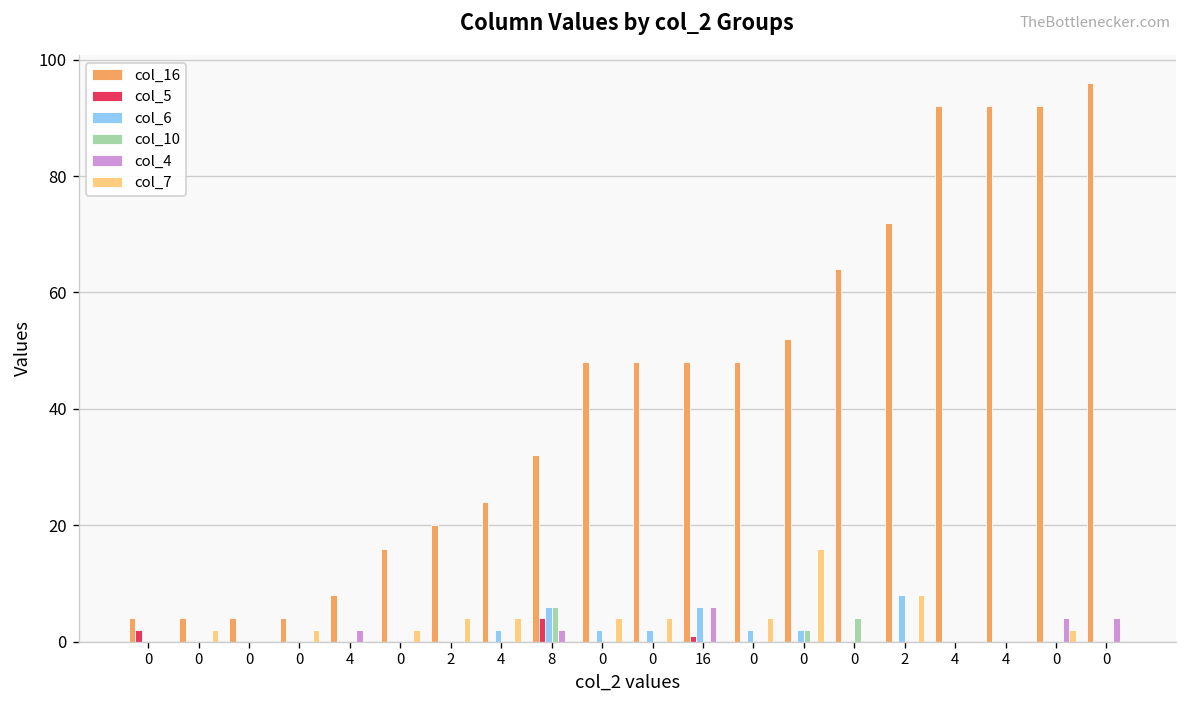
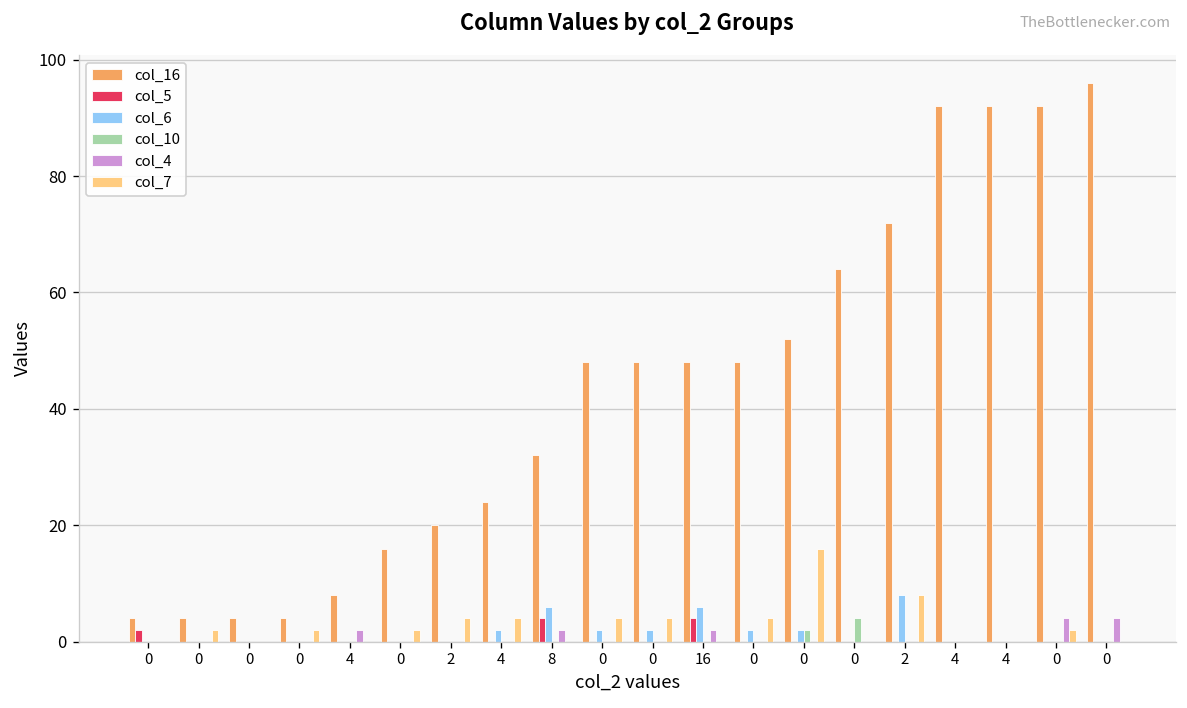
  {
    "col_5": {
      "8": 4,
-     "16": 1
+     "16": 4
    },
    "col_6": {
      "8": 6,
      "16": 6
    },
    "col_10": {
-     "8": 6,
+     "8": 0,
      "16": 0
    },
    "col_4": {
      "8": 2,
-     "16": 6
+     "16": 2
    }
  }
